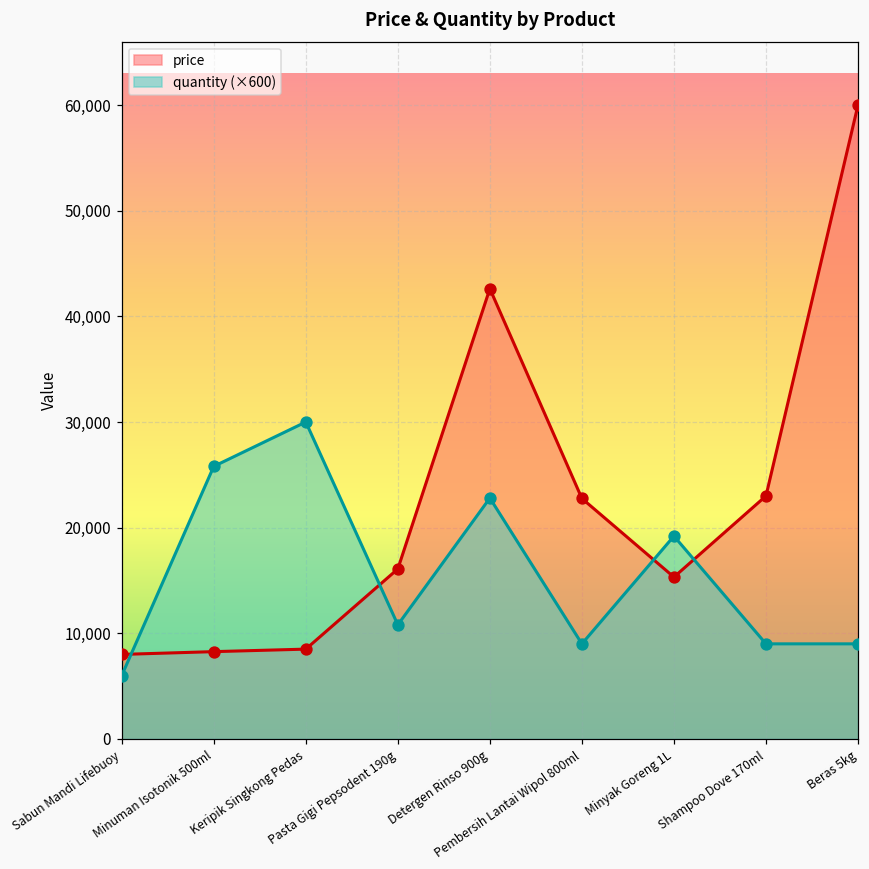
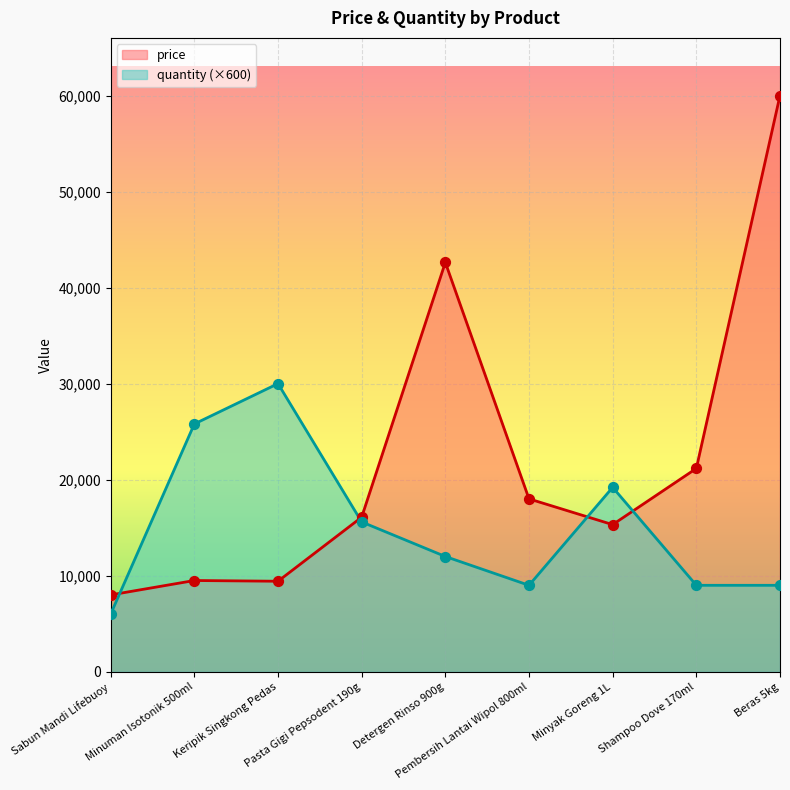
  {
    "price": {
      "Sabun Mandi Lifebuoy": "8,000",
-     "Minuman Isotonik 500ml": "8,000",
-     "Keripik Singkong Pedas": "8,500",
+     "Minuman Isotonik 500ml": "10,000",
+     "Keripik Singkong Pedas": "9,400",
      "Pasta Gigi Pepsodent 190g": "16,000",
      "Detergen Rinso 900g": "43,000",
-     "Pembersih Lantai Wipol 800ml": "23,000",
+     "Pembersih Lantai Wipol 800ml": "18,000",
      "Minyak Goreng 1L": "15,000",
-     "Shampoo Dove 170ml": "23,000",
+     "Shampoo Dove 170ml": "21,000",
      "Beras 5kg": "60,000"
    },
    "quantity (×600)": {
      "Sabun Mandi Lifebuoy": "6,000",
      "Minuman Isotonik 500ml": "26,000",
      "Keripik Singkong Pedas": "30,000",
-     "Pasta Gigi Pepsodent 190g": "11,000",
-     "Detergen Rinso 900g": "23,000",
+     "Pasta Gigi Pepsodent 190g": "16,000",
+     "Detergen Rinso 900g": "12,000",
      "Pembersih Lantai Wipol 800ml": "9,000",
      "Minyak Goreng 1L": "19,000",
      "Shampoo Dove 170ml": "9,000",
      "Beras 5kg": "9,000"
    }
  }
